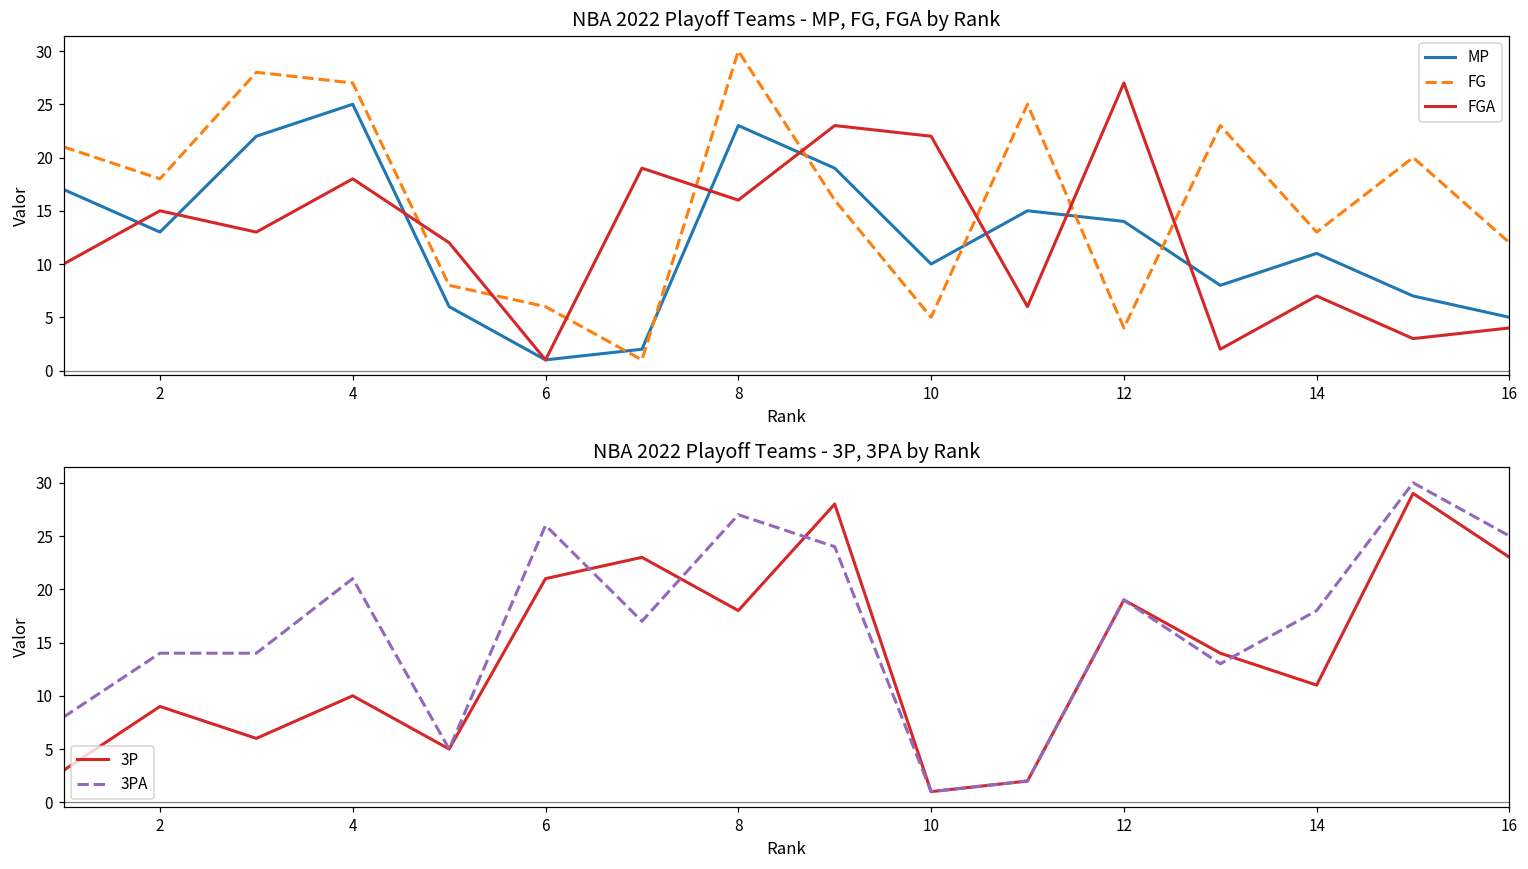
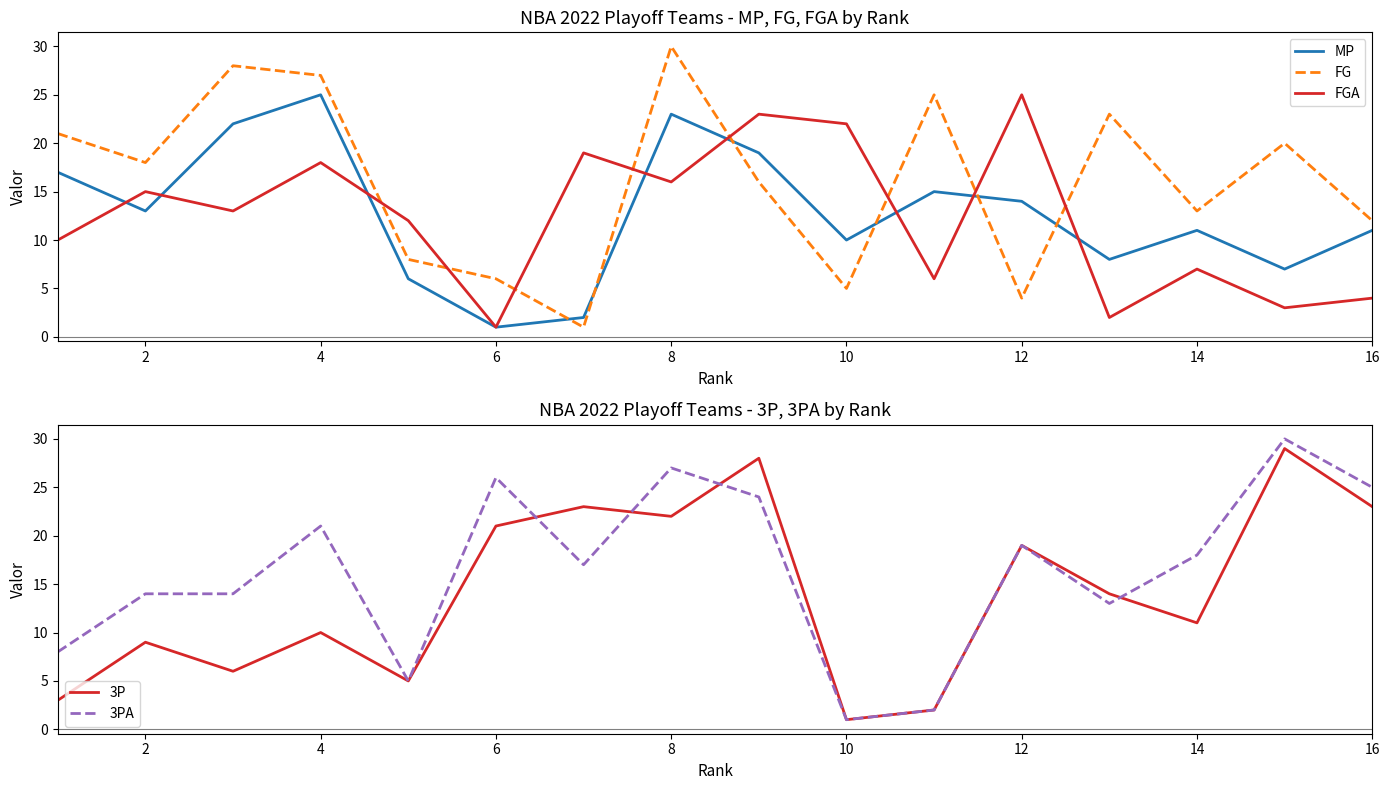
  {
    "NBA 2022 Playoff Teams - MP, FG, FGA by Rank": {
      "MP": {
        "2": 13,
        "4": 25,
        "8": 23,
        "10": 10,
        "12": 14,
        "14": 11,
-       "16": 5
+       "16": 11
      },
      "FG": {
        "2": 18,
        "4": 27,
        "6": 6,
        "8": 30,
        "10": 5,
        "12": 4,
        "14": 13,
        "16": 12
      },
      "FGA": {
        "2": 15,
        "4": 18,
        "8": 16,
        "10": 22,
-       "12": 27,
+       "12": 25,
        "14": 7,
        "16": 4
      }
    },
    "NBA 2022 Playoff Teams - 3P, 3PA by Rank": {
      "3P": {
        "2": 9,
        "4": 10,
        "6": 21,
-       "8": 18,
+       "8": 22,
        "14": 11,
        "16": 23
      },
      "3PA": {
        "2": 14,
        "4": 21,
        "6": 26,
        "8": 27,
        "14": 18,
        "16": 25
      }
    }
  }
